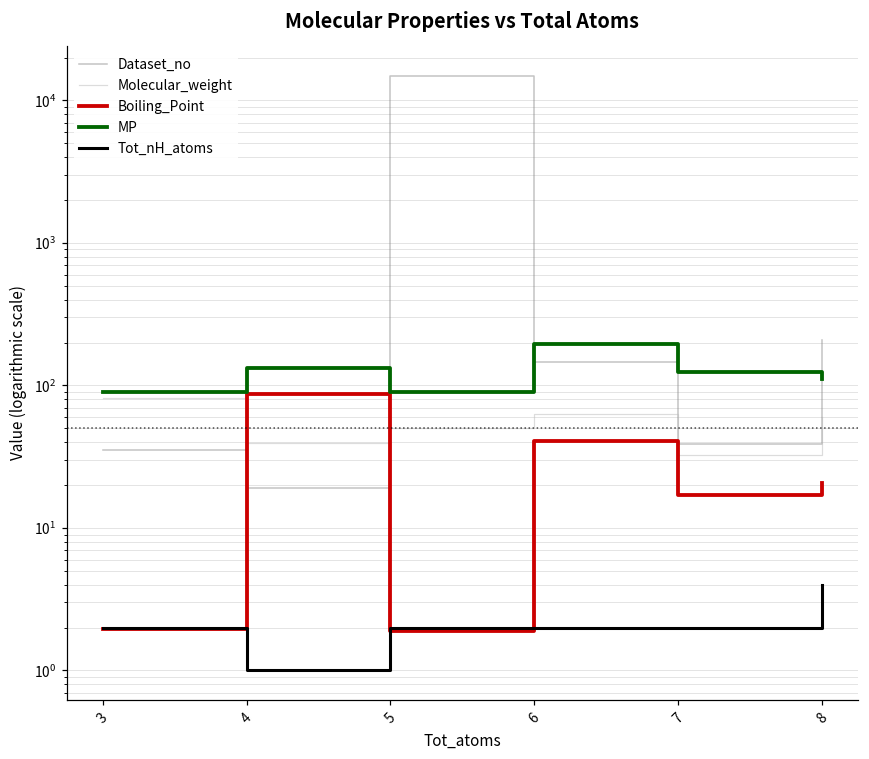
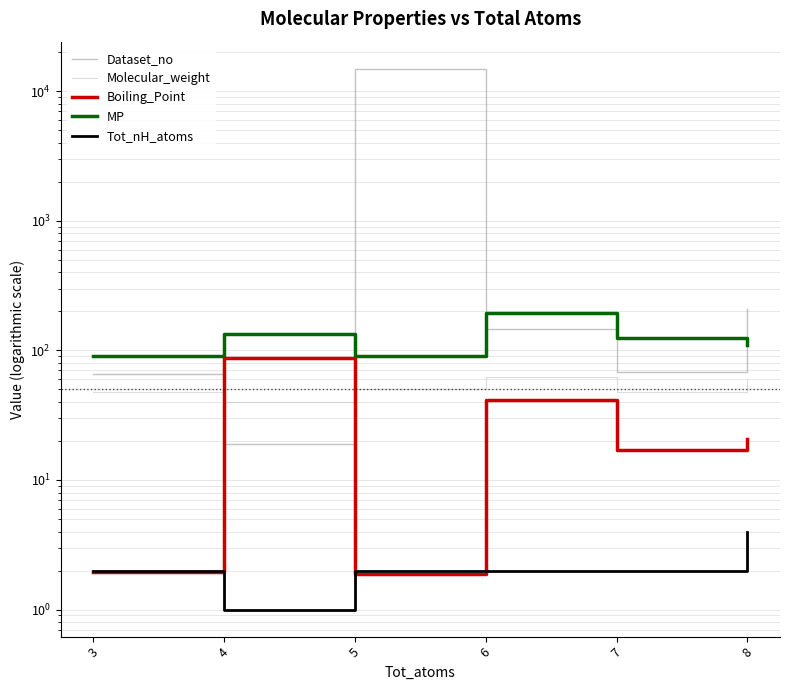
  {
    "Dataset_no": {
-     "3": 35,
+     "3": 70,
      "4": 19,
      "5": 15000,
      "6": 150,
-     "7": 39,
+     "7": 70,
      "8": 210
    },
    "Molecular_weight": {
-     "3": 80,
+     "3": 48,
      "4": 40,
      "5": 50,
      "6": 60,
-     "7": 32,
+     "7": 48,
      "8": 60
    },
    "Boiling_Point": {
      "4": 90,
      "5": 1.9,
      "6": 41,
      "7": 17,
      "8": 21
    },
    "MP": {
      "3": 90,
      "4": 130,
      "5": 90,
      "6": 200,
      "7": 130,
      "8": 110
    },
    "Tot_nH_atoms": {
      "4": 1,
      "5": 2,
      "6": 2,
      "7": 2,
      "8": 4
    }
  }
